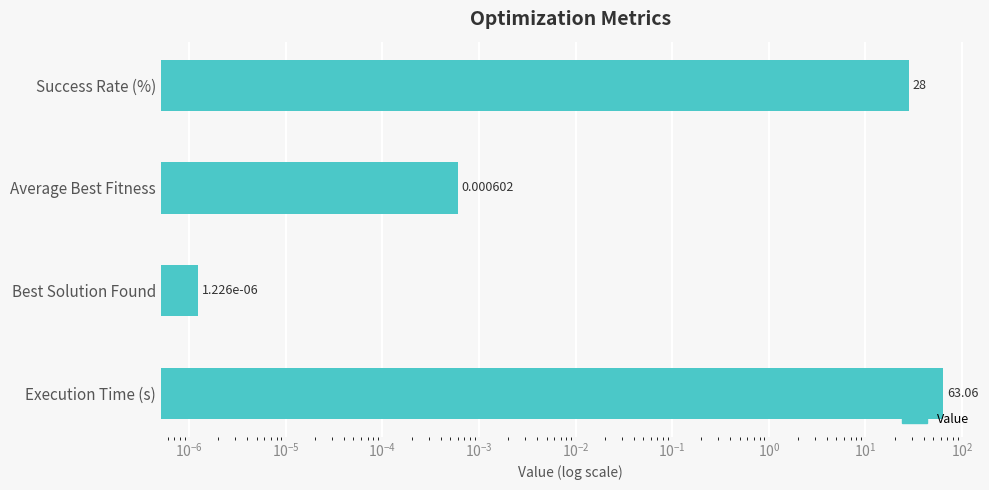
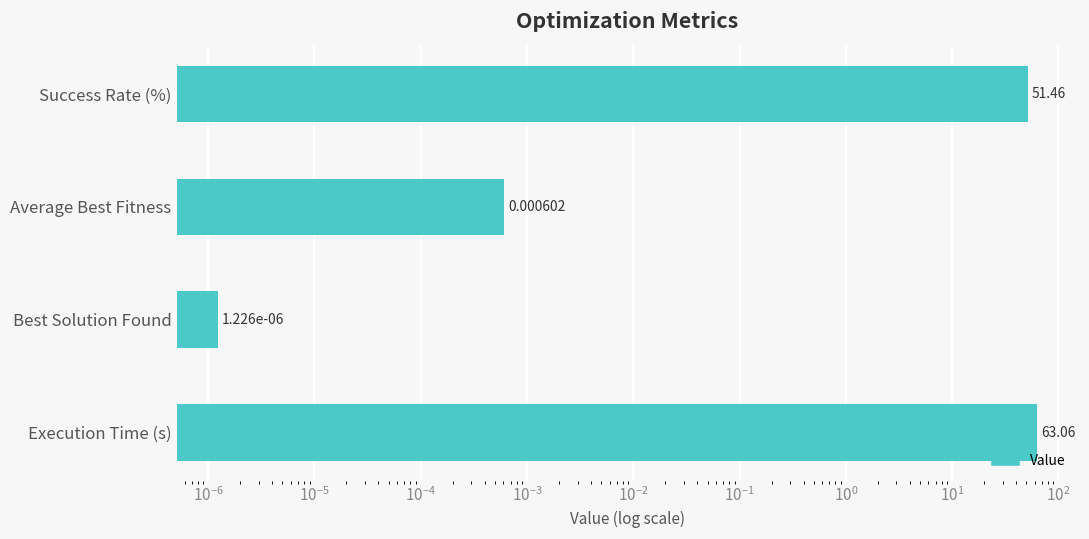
  {
-   "Success Rate (%)": "28",
+   "Success Rate (%)": "51.46",
    "Average Best Fitness": "0.000602",
    "Best Solution Found": "1.226e-06",
    "Execution Time (s)": "63.06"
  }
